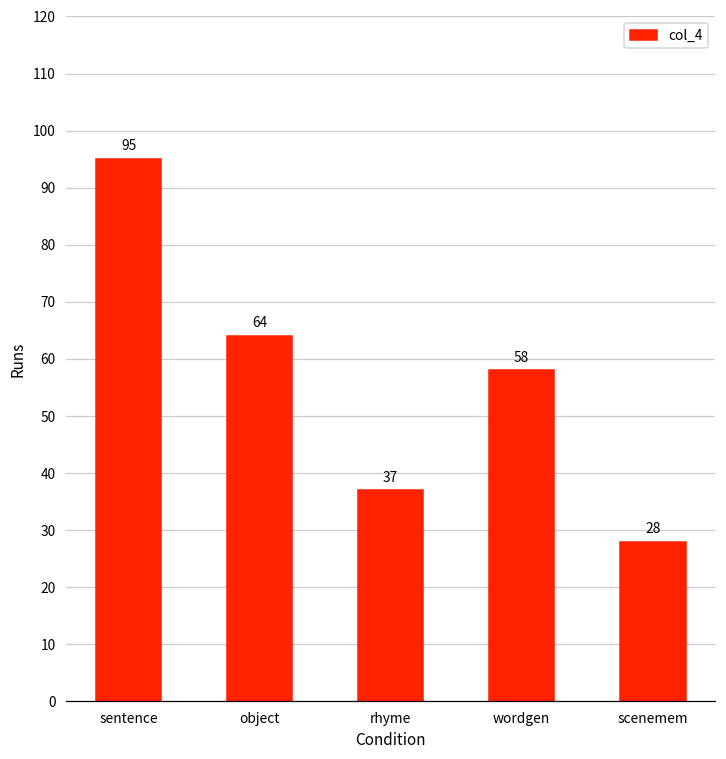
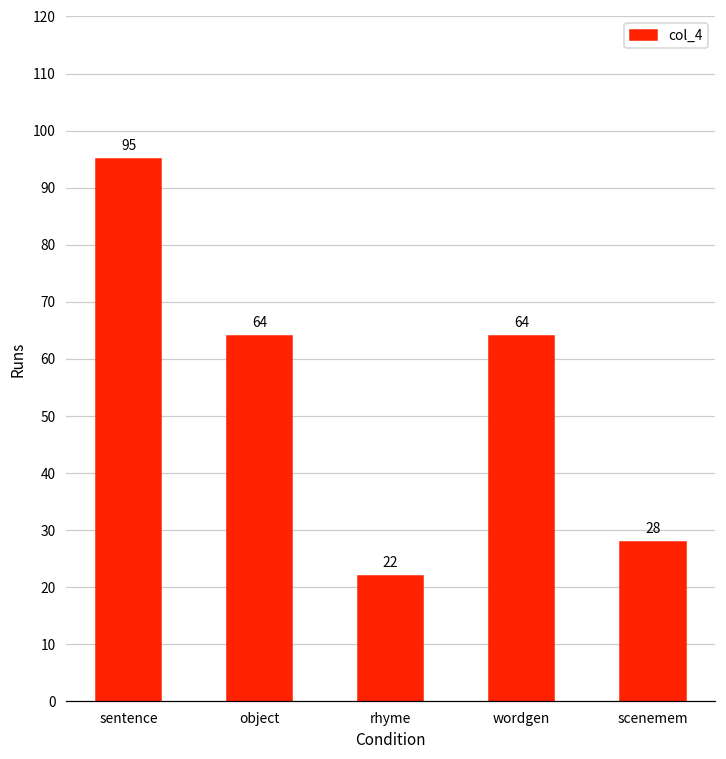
  {
    "sentence": 95,
    "object": 64,
-   "rhyme": 37,
-   "wordgen": 58,
+   "rhyme": 22,
+   "wordgen": 64,
    "scenemem": 28
  }
